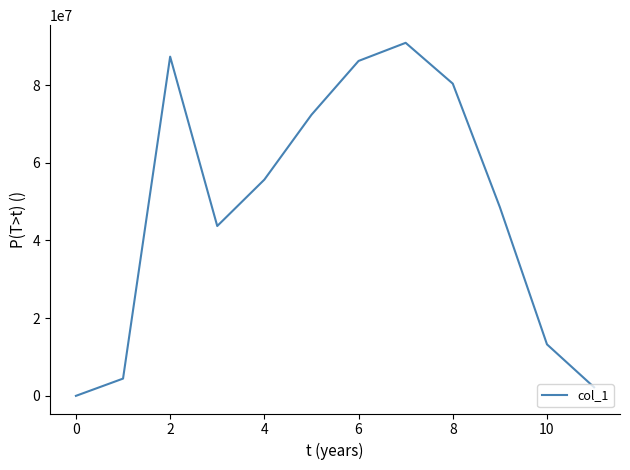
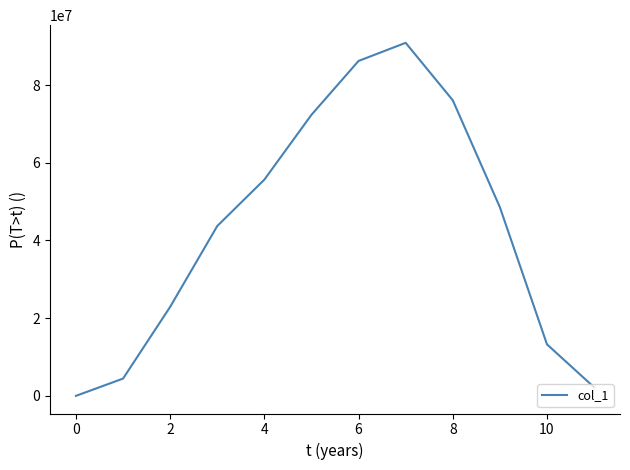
  {
    "0": 0,
-   "2": 87000000,
+   "2": 23000000,
    "6": 86000000,
-   "8": 80000000,
+   "8": 76000000,
    "10": 13000000
  }
